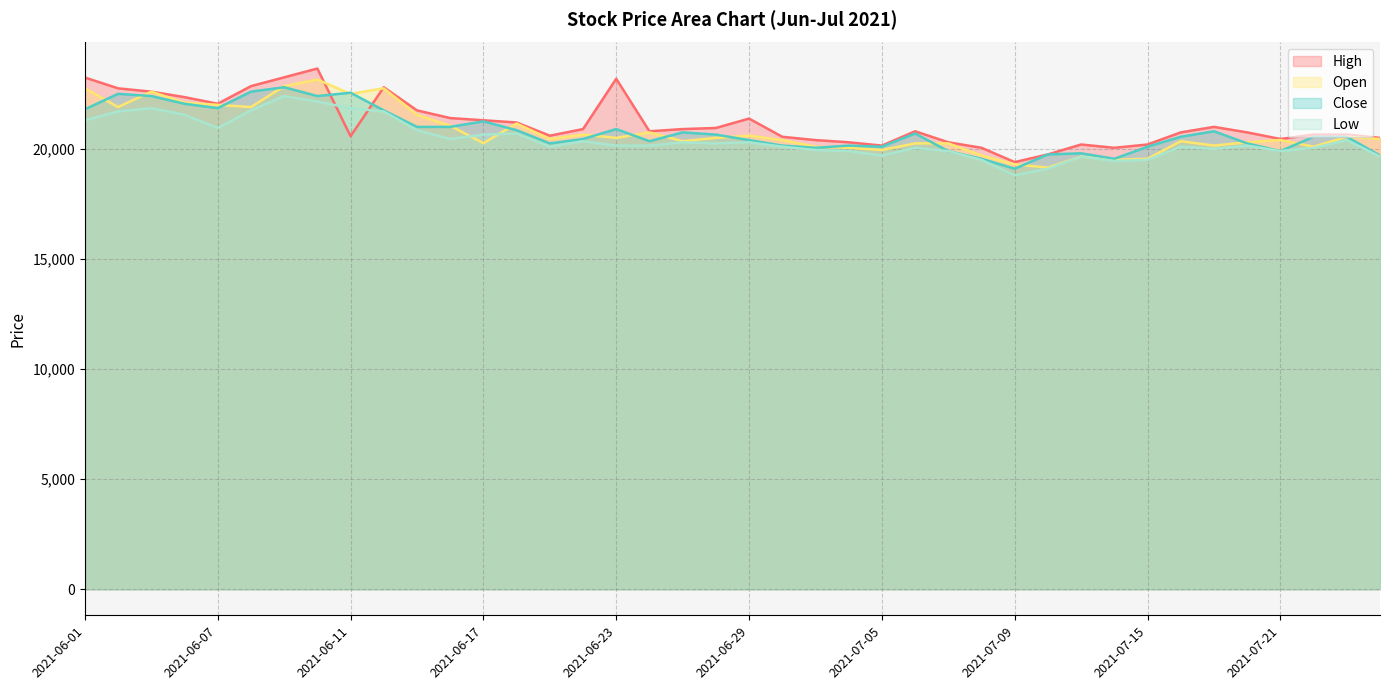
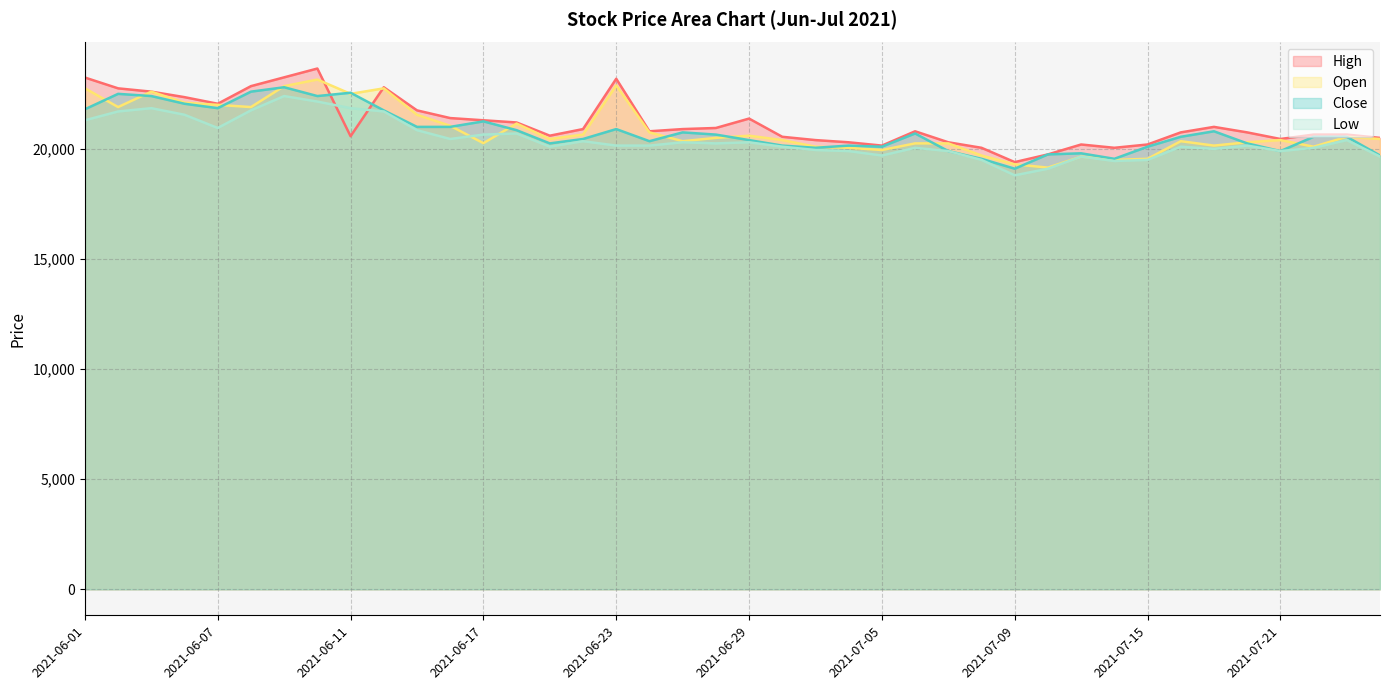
  {
    "High": {
      "2021-06-01": "23,200",
      "2021-06-11": "20,600",
      "2021-06-23": "23,200",
      "2021-06-29": "21,400"
    },
    "Open": {
      "2021-06-01": "22,800",
      "2021-06-17": "20,300",
-     "2021-06-23": "20,500",
+     "2021-06-23": "22,900",
      "2021-06-29": "20,600",
      "2021-07-05": "20,000"
    }
  }
